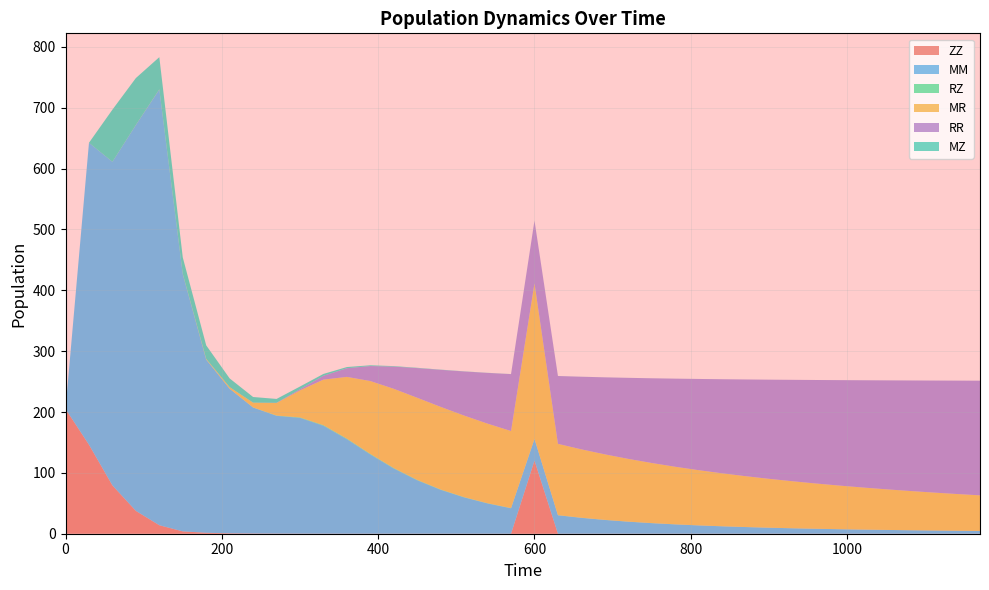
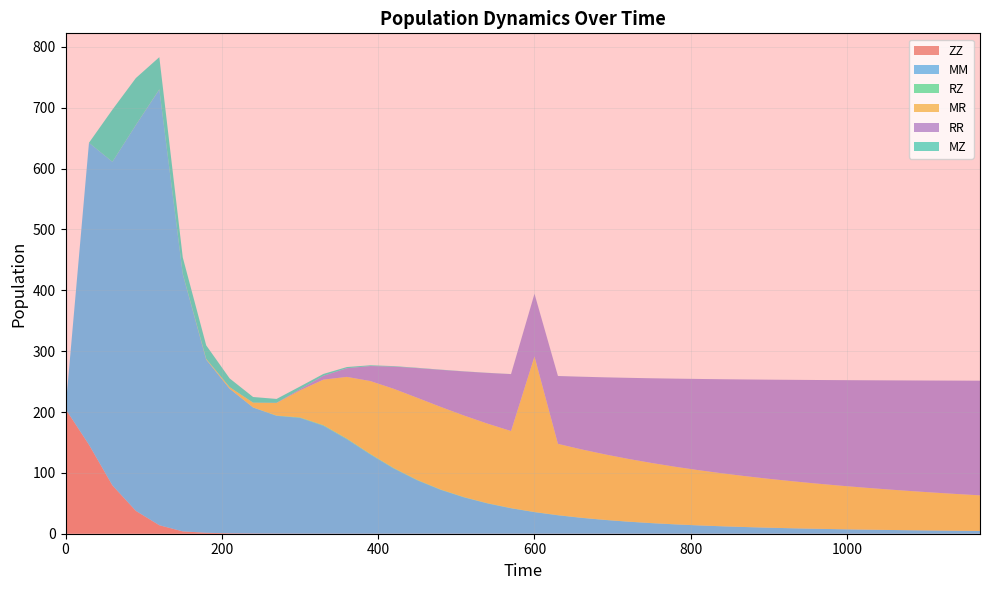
  {
    "ZZ": {
-     "600": 120
+     "600": 0
    },
    "MR": {
      "600": 260
    }
  }
